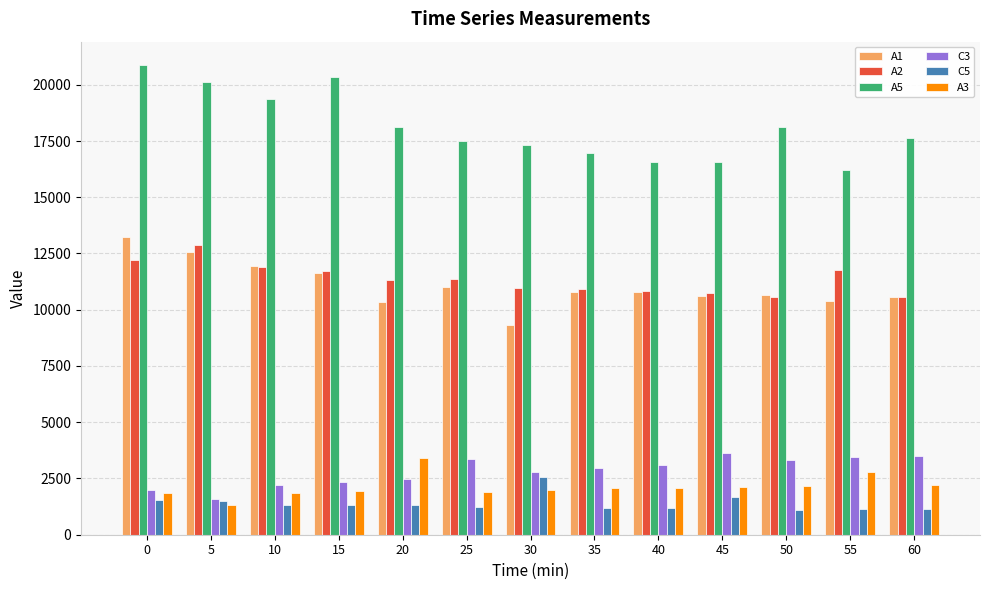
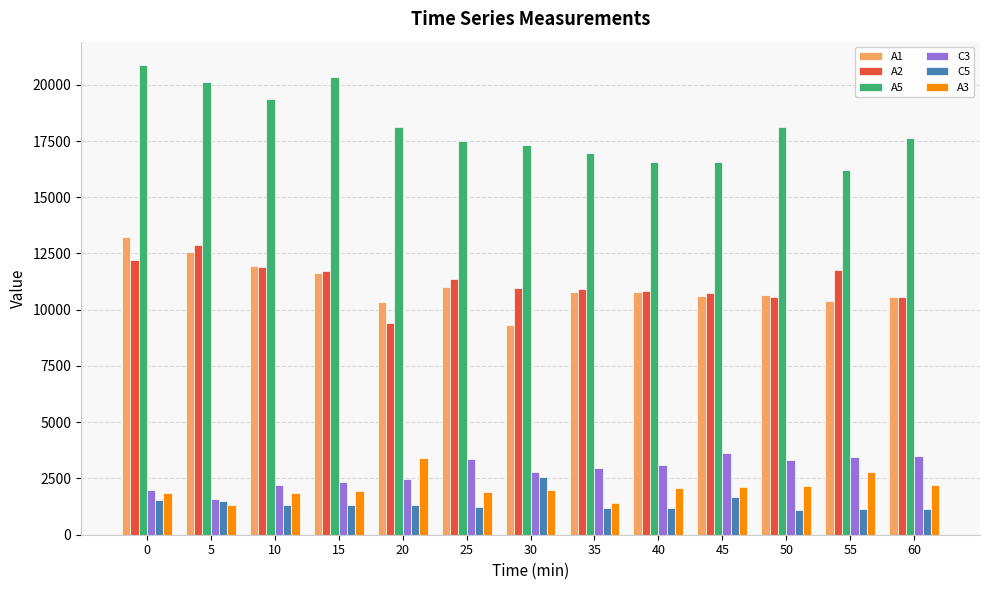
  {
    "A1": {
      "0": 13300,
      "5": 12600,
      "10": 12000,
      "15": 11700,
      "20": 10300,
      "25": 11000,
      "30": 9300,
      "35": 10800,
      "40": 10800,
      "45": 10600,
      "50": 10700,
      "55": 10400,
      "60": 10600
    },
    "A2": {
      "0": 12200,
      "5": 12900,
      "10": 11900,
      "15": 11700,
-     "20": 11300,
+     "20": 9400,
      "25": 11300,
      "30": 11000,
      "35": 10900,
      "40": 10800,
      "45": 10700,
      "50": 10600,
      "55": 11800,
      "60": 10600
    },
    "A5": {
      "0": 20900,
      "5": 20100,
      "10": 19400,
      "15": 20300,
      "20": 18100,
      "25": 17500,
      "30": 17300,
      "35": 17000,
      "40": 16600,
      "45": 16600,
      "50": 18100,
      "55": 16200,
      "60": 17600
    },
    "C3": {
      "0": 2000,
      "5": 1600,
      "10": 2200,
      "15": 2400,
      "20": 2500,
      "25": 3400,
      "30": 2800,
      "35": 2900,
      "40": 3100,
      "45": 3600,
      "50": 3300,
      "55": 3500,
      "60": 3500
    },
    "C5": {
      "0": 1500,
      "5": 1500,
      "10": 1300,
      "15": 1300,
      "20": 1300,
      "25": 1200,
      "30": 2600,
      "35": 1200,
      "40": 1200,
      "45": 1700,
      "50": 1100,
      "55": 1100,
      "60": 1100
    },
    "A3": {
      "0": 1900,
      "5": 1300,
      "10": 1900,
      "15": 1900,
      "20": 3400,
      "25": 1900,
      "30": 2000,
-     "35": 2100,
+     "35": 1400,
      "40": 2100,
      "45": 2100,
      "50": 2200,
      "55": 2800,
      "60": 2200
    }
  }
